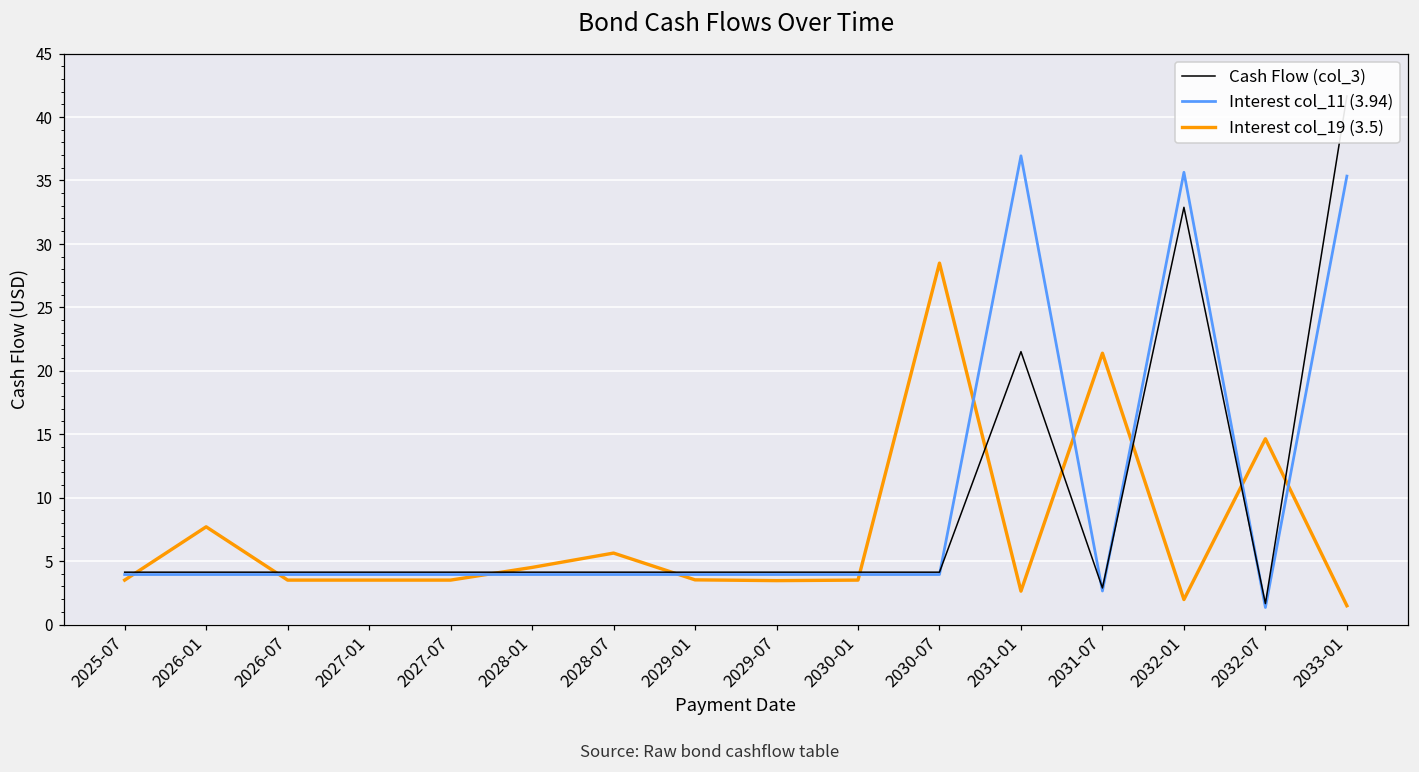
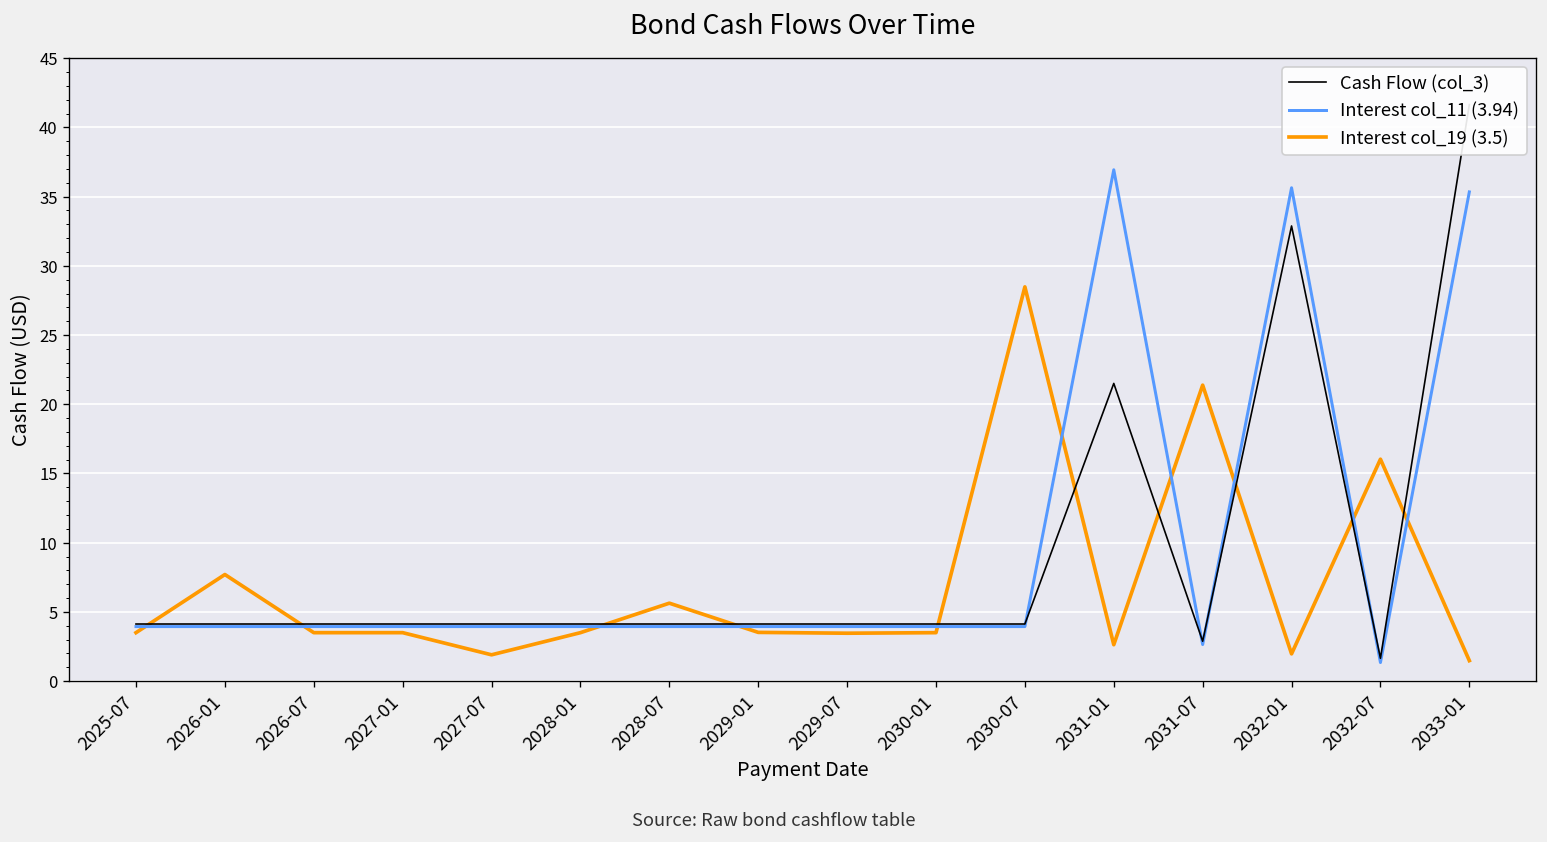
  {
    "Cash Flow (col_3)": {
      "2031-01": 21.5,
      "2031-07": 2.9,
      "2032-01": 32.9,
      "2032-07": 1.7
    },
    "Interest col_11 (3.94)": {
      "2031-01": 36.9,
      "2031-07": 2.6,
      "2032-01": 35.6,
      "2032-07": 1.3,
      "2033-01": 35.3
    },
    "Interest col_19 (3.5)": {
      "2025-07": 3.5,
      "2026-01": 7.7,
      "2026-07": 3.5,
      "2027-01": 3.5,
-     "2027-07": 3.5,
-     "2028-01": 4.5,
+     "2027-07": 1.9,
+     "2028-01": 3.5,
      "2028-07": 5.6,
      "2029-01": 3.5,
      "2029-07": 3.5,
      "2030-01": 3.5,
      "2030-07": 28.5,
      "2031-01": 2.6,
      "2031-07": 21.4,
      "2032-01": 2.0,
-     "2032-07": 14.6,
+     "2032-07": 16.0,
      "2033-01": 1.5
    }
  }
